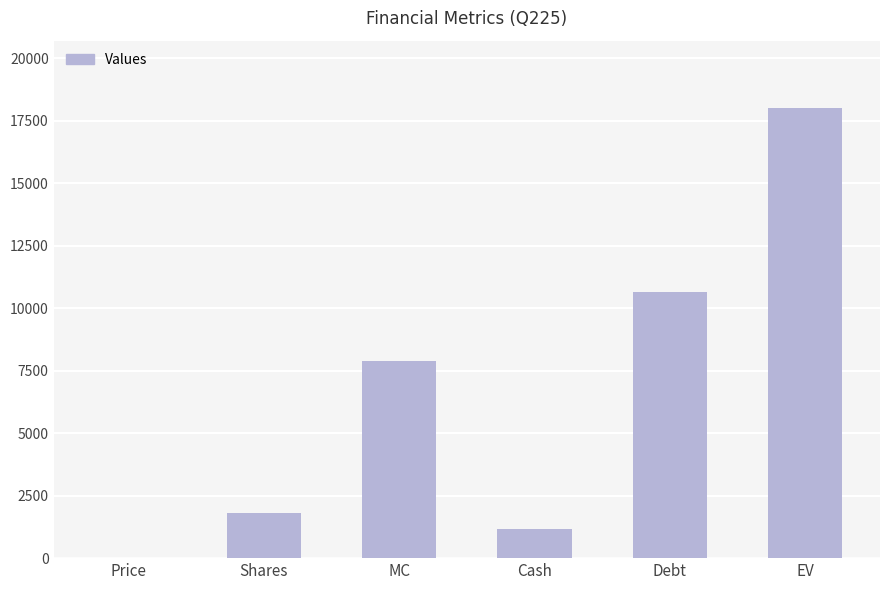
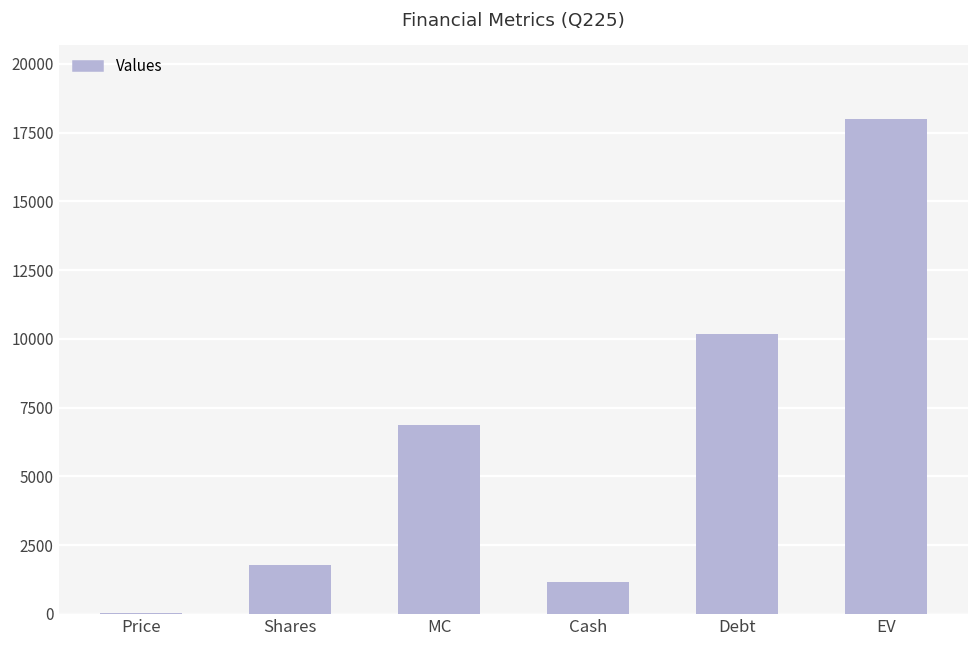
  {
    "Shares": 1800,
-   "MC": 7900,
+   "MC": 6900,
    "Cash": 1200,
-   "Debt": 10600,
+   "Debt": 10200,
    "EV": 18000
  }
